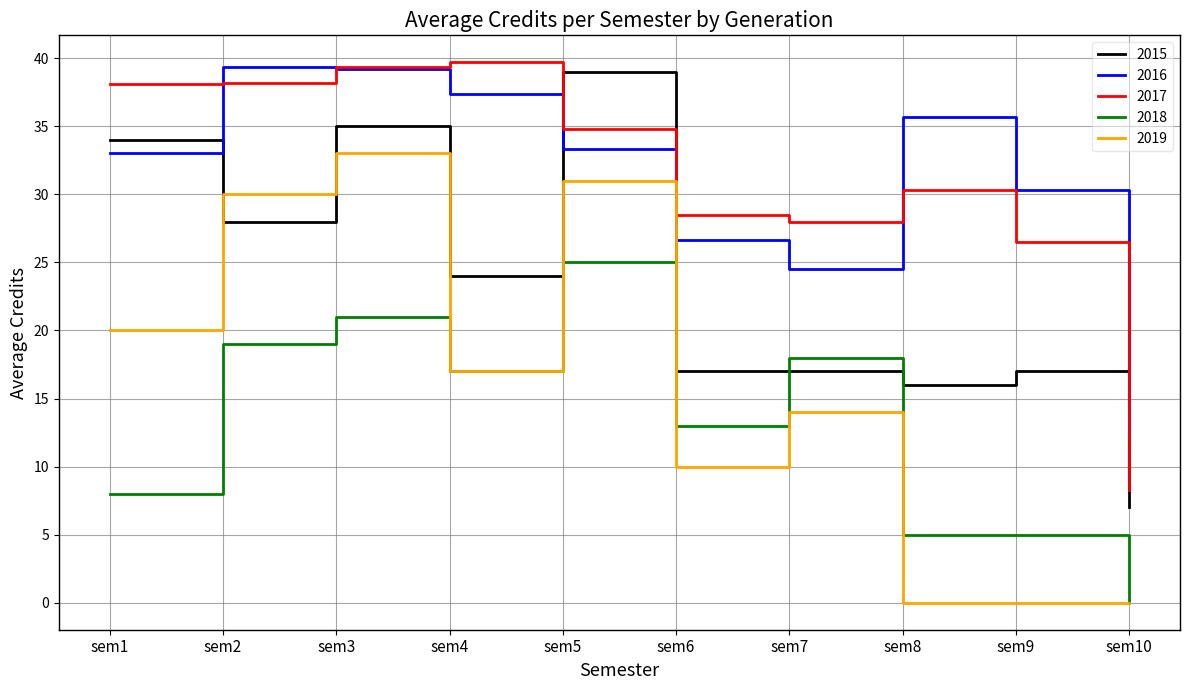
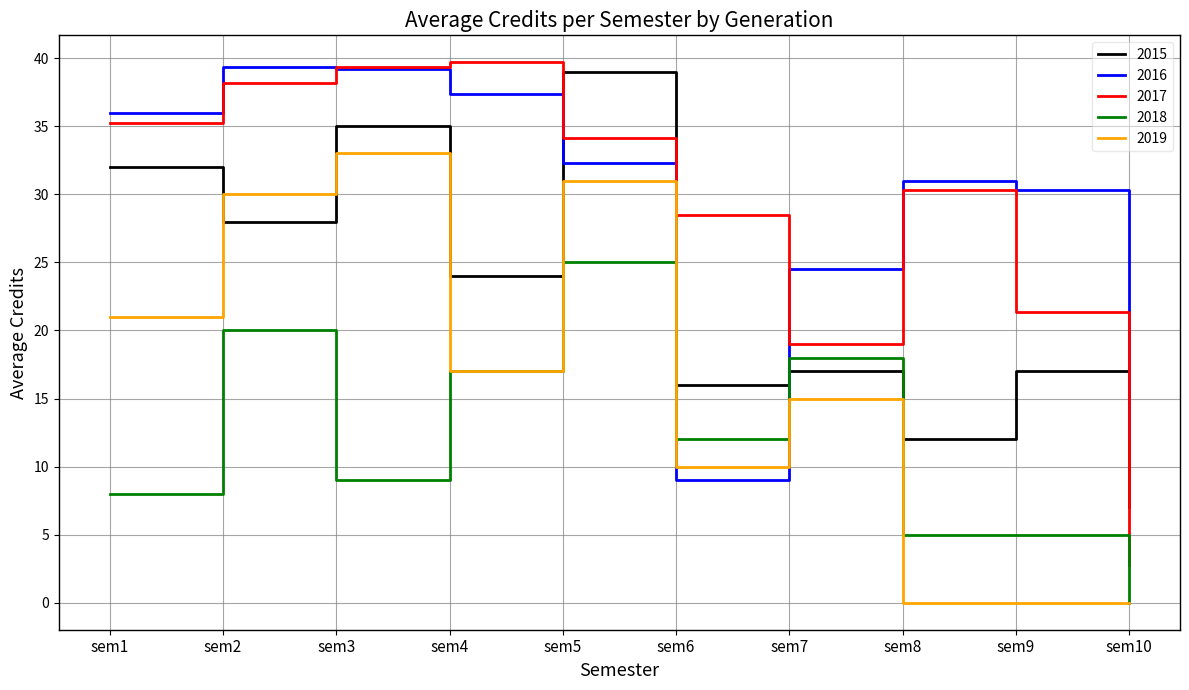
  {
    "2015": {
-     "sem1": 34,
+     "sem1": 32,
      "sem2": 28,
      "sem3": 35,
      "sem4": 24,
      "sem5": 39,
-     "sem6": 17,
+     "sem6": 16,
      "sem7": 17,
-     "sem8": 16,
+     "sem8": 12,
      "sem9": 17,
      "sem10": 7
    },
    "2016": {
-     "sem1": 33,
+     "sem1": 36,
      "sem2": 39.3,
      "sem4": 37.3,
-     "sem5": 33.4,
-     "sem6": 26.7,
+     "sem5": 32.3,
+     "sem6": 9.0,
      "sem7": 24.5,
-     "sem8": 35.7,
+     "sem8": 31.0,
      "sem9": 30.3,
      "sem10": 12.0
    },
    "2017": {
-     "sem1": 38.1,
+     "sem1": 35.2,
      "sem2": 38.2,
      "sem4": 39.7,
-     "sem5": 34.8,
+     "sem5": 34.2,
      "sem6": 28.5,
-     "sem7": 28,
+     "sem7": 19,
      "sem8": 30.3,
-     "sem9": 26.5,
-     "sem10": 8.3
+     "sem9": 21.3,
+     "sem10": 2.8
    },
    "2018": {
      "sem1": 8,
-     "sem2": 19,
-     "sem3": 21,
+     "sem2": 20,
+     "sem3": 9,
      "sem5": 25,
-     "sem6": 13,
+     "sem6": 12,
      "sem7": 18,
      "sem8": 5,
      "sem9": 5
    },
    "2019": {
-     "sem1": 20,
+     "sem1": 21,
      "sem2": 30,
      "sem3": 33,
      "sem5": 31,
      "sem6": 10,
-     "sem7": 14,
+     "sem7": 15,
      "sem8": 0,
      "sem9": 0
    }
  }
